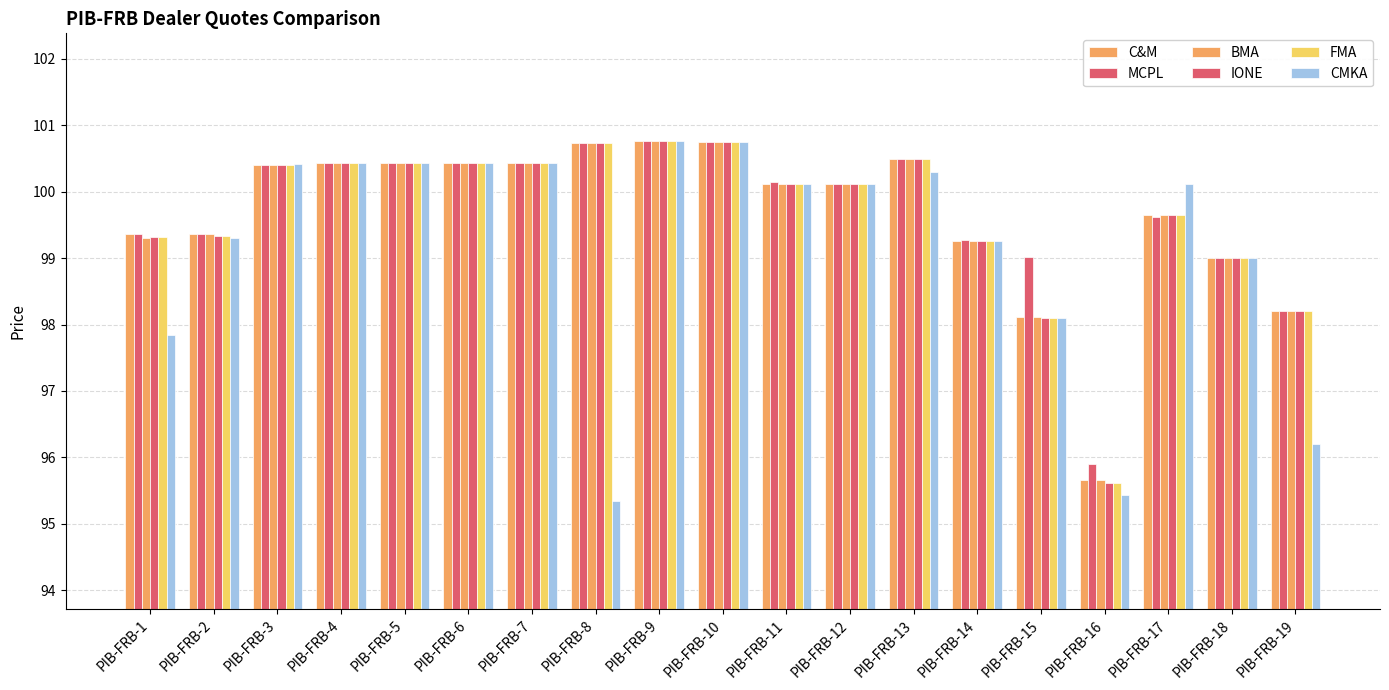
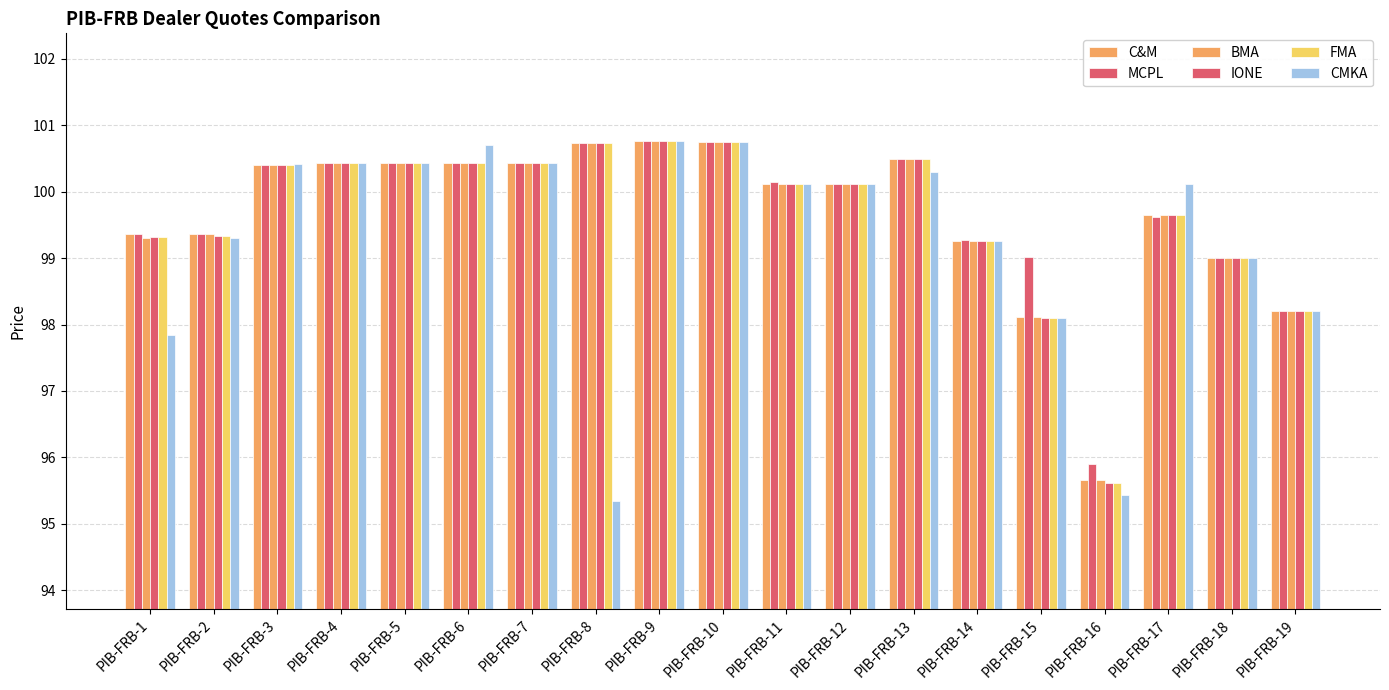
  {
    "CMKA": {
      "PIB-FRB-1": 97.8,
      "PIB-FRB-2": 99.3,
      "PIB-FRB-3": 100.4,
      "PIB-FRB-4": 100.4,
      "PIB-FRB-5": 100.4,
-     "PIB-FRB-6": 100.4,
+     "PIB-FRB-6": 100.7,
      "PIB-FRB-7": 100.4,
      "PIB-FRB-8": 95.3,
      "PIB-FRB-9": 100.8,
      "PIB-FRB-10": 100.8,
      "PIB-FRB-11": 100.1,
      "PIB-FRB-12": 100.1,
      "PIB-FRB-13": 100.3,
      "PIB-FRB-14": 99.3,
      "PIB-FRB-15": 98.1,
      "PIB-FRB-16": 95.4,
      "PIB-FRB-17": 100.1,
      "PIB-FRB-18": 99.0,
-     "PIB-FRB-19": 96.2
+     "PIB-FRB-19": 98.2
    }
  }
